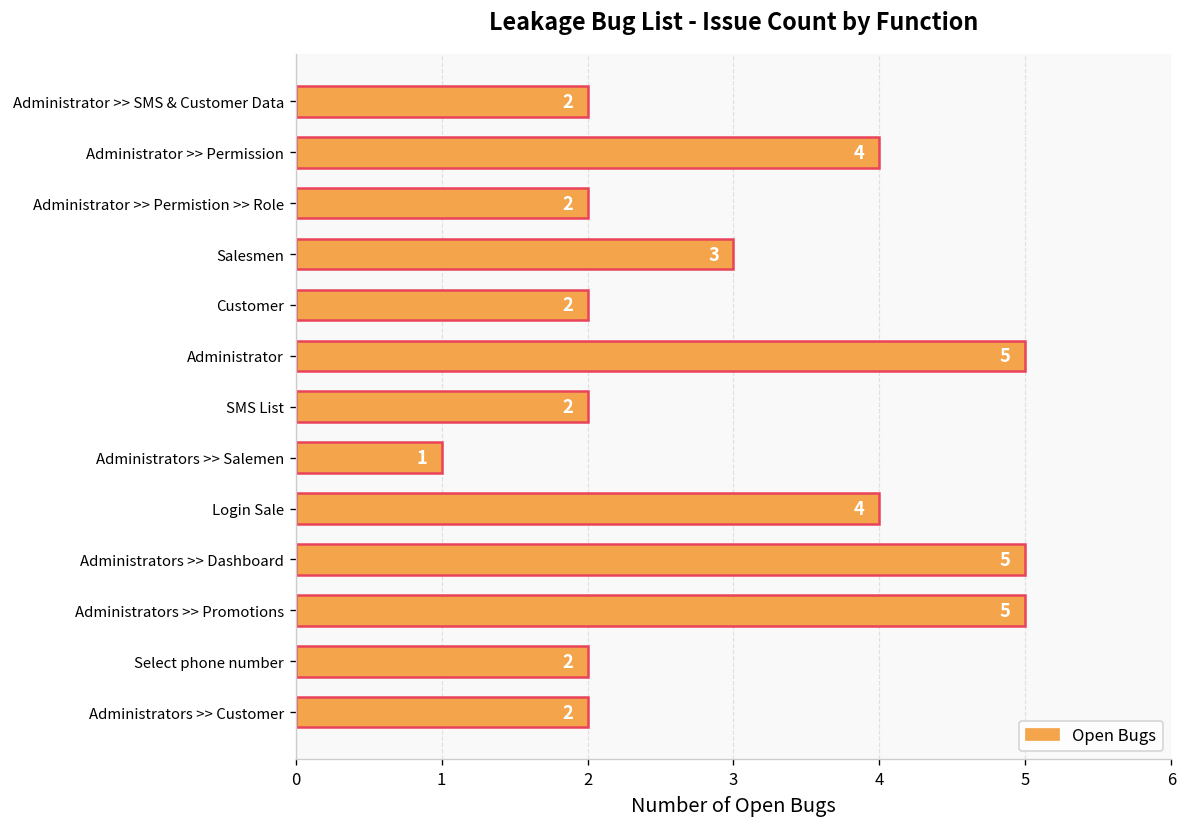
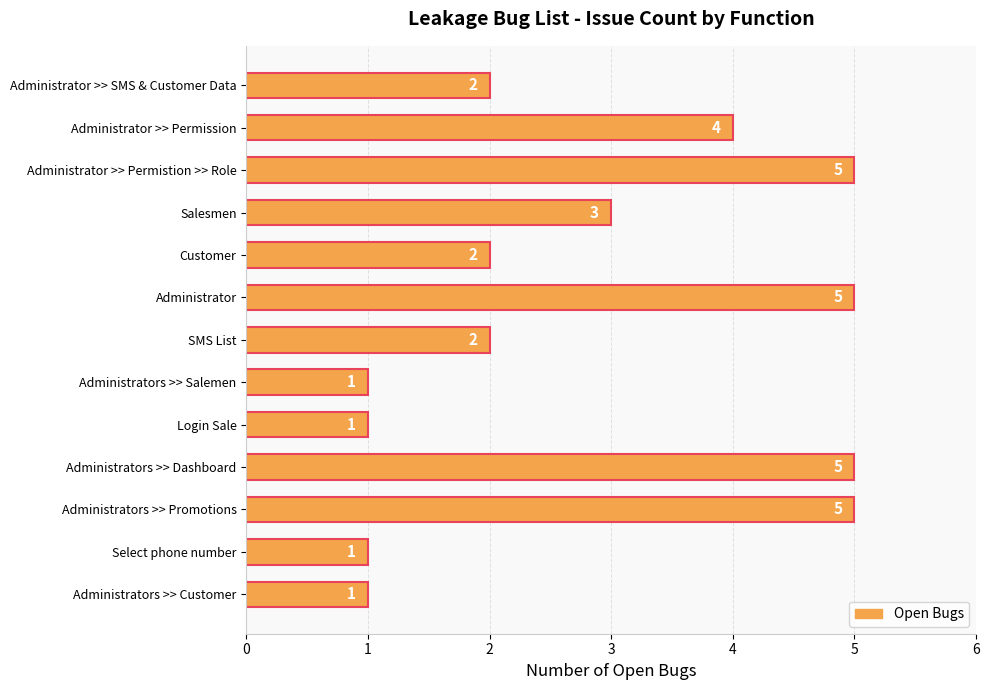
  {
    "Administrator >> SMS & Customer Data": 2,
    "Administrator >> Permission": 4,
-   "Administrator >> Permistion >> Role": 2,
+   "Administrator >> Permistion >> Role": 5,
    "Salesmen": 3,
    "Customer": 2,
    "Administrator": 5,
    "SMS List": 2,
    "Administrators >> Salemen": 1,
-   "Login Sale": 4,
+   "Login Sale": 1,
    "Administrators >> Dashboard": 5,
    "Administrators >> Promotions": 5,
-   "Select phone number": 2,
-   "Administrators >> Customer": 2
+   "Select phone number": 1,
+   "Administrators >> Customer": 1
  }
